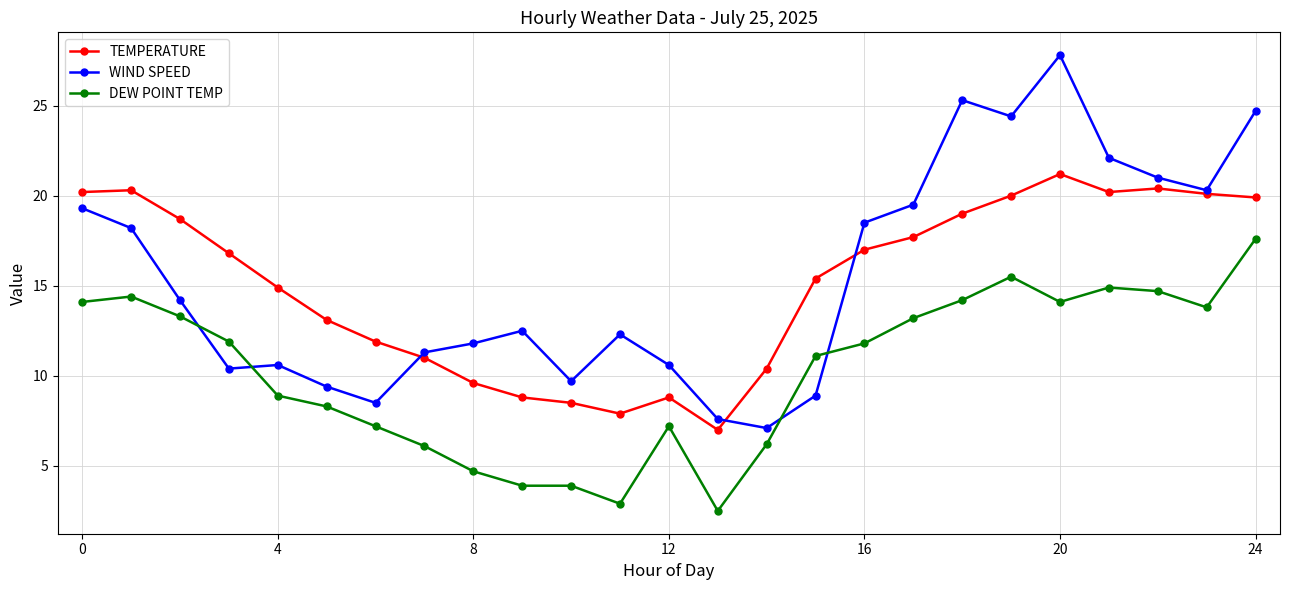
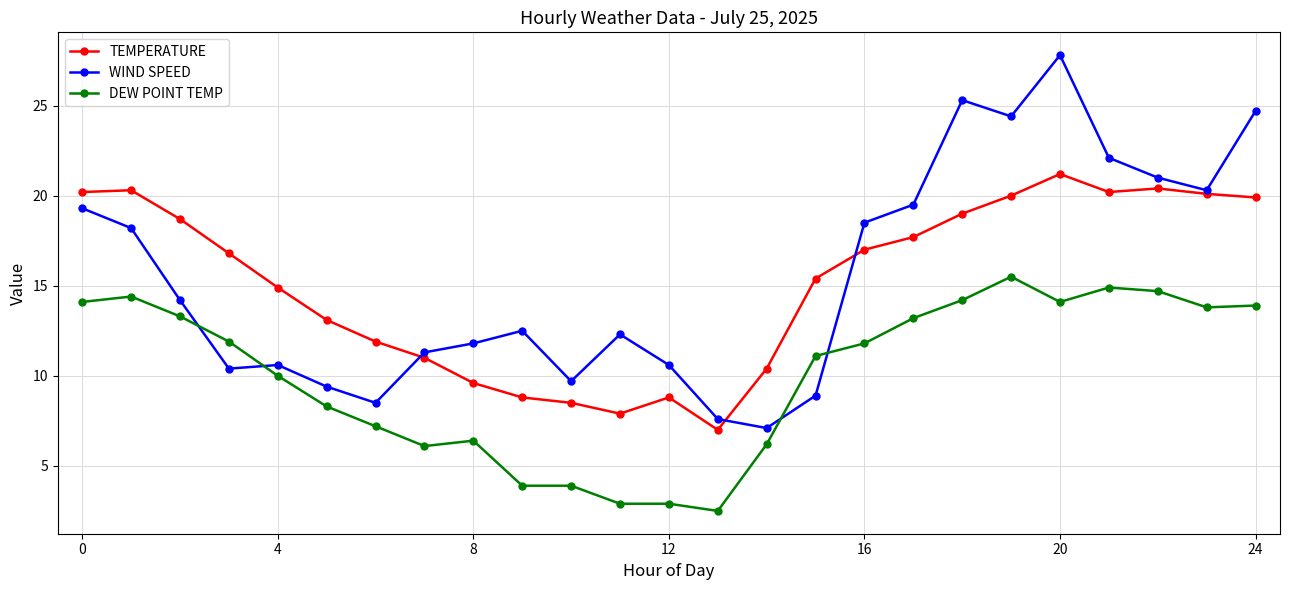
  {
    "TEMPERATURE": {
      "0": 20.2,
      "4": 14.9,
      "8": 9.6,
      "12": 8.8,
      "16": 17.0,
      "20": 21.2,
      "24": 19.9
    },
    "WIND SPEED": {
      "0": 19.3,
      "4": 10.6,
      "8": 11.8,
      "12": 10.6,
      "16": 18.5,
      "20": 27.8,
      "24": 24.7
    },
    "DEW POINT TEMP": {
      "0": 14.1,
-     "4": 8.9,
-     "8": 4.7,
-     "12": 7.2,
+     "4": 10.0,
+     "8": 6.4,
+     "12": 2.9,
      "16": 11.8,
      "20": 14.1,
-     "24": 17.6
+     "24": 13.9
    }
  }
